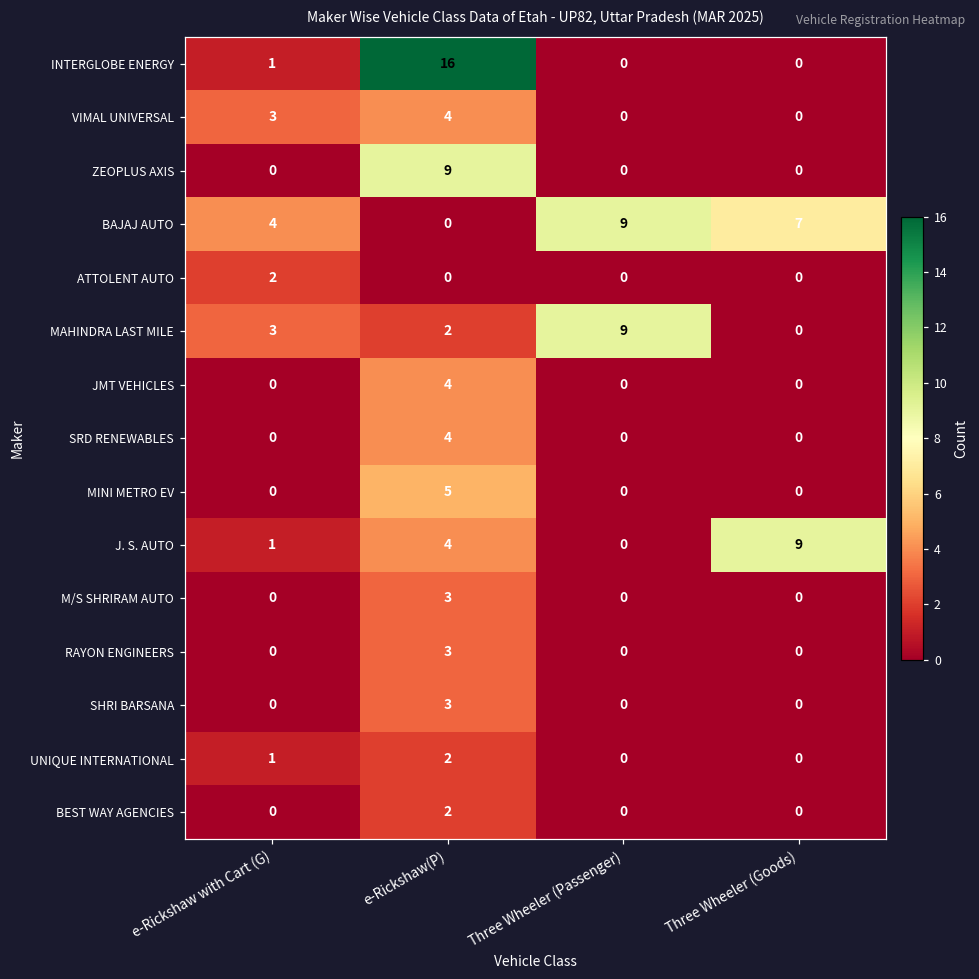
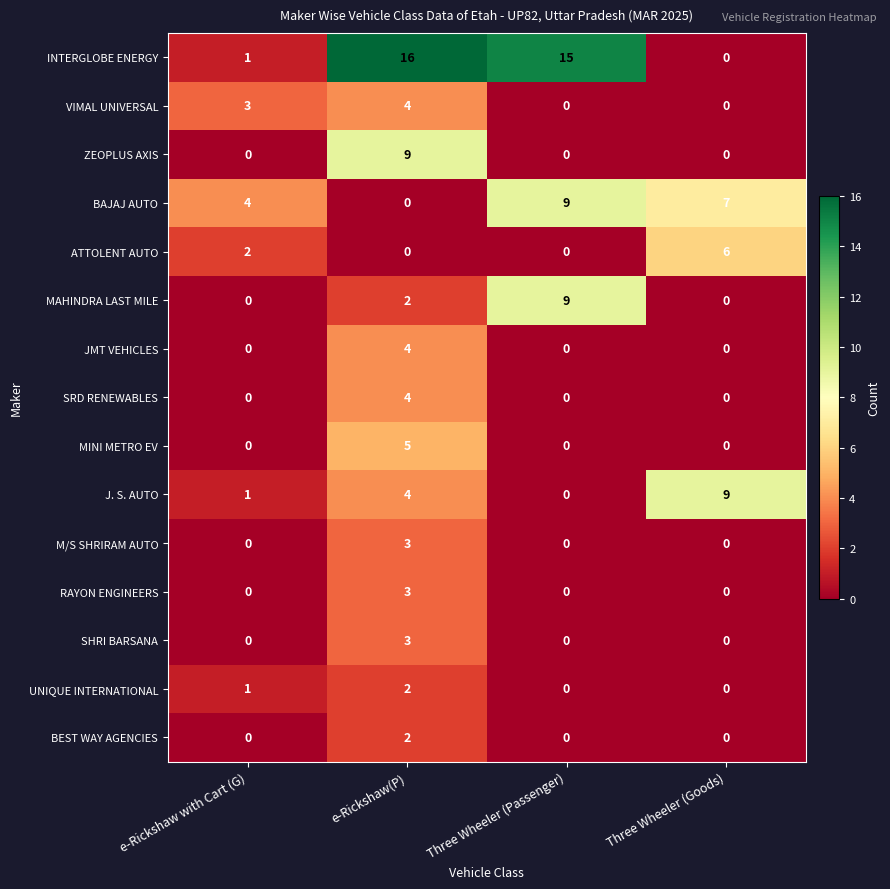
  {
    "INTERGLOBE ENERGY": {
      "e-Rickshaw with Cart (G)": 1,
      "e-Rickshaw(P)": 16,
-     "Three Wheeler (Passenger)": 0,
+     "Three Wheeler (Passenger)": 15,
      "Three Wheeler (Goods)": 0
    },
    "VIMAL UNIVERSAL": {
      "e-Rickshaw with Cart (G)": 3,
      "e-Rickshaw(P)": 4,
      "Three Wheeler (Passenger)": 0,
      "Three Wheeler (Goods)": 0
    },
    "ZEOPLUS AXIS": {
      "e-Rickshaw with Cart (G)": 0,
      "e-Rickshaw(P)": 9,
      "Three Wheeler (Passenger)": 0,
      "Three Wheeler (Goods)": 0
    },
    "BAJAJ AUTO": {
      "e-Rickshaw with Cart (G)": 4,
      "e-Rickshaw(P)": 0,
      "Three Wheeler (Passenger)": 9,
      "Three Wheeler (Goods)": 7
    },
    "ATTOLENT AUTO": {
      "e-Rickshaw with Cart (G)": 2,
      "e-Rickshaw(P)": 0,
      "Three Wheeler (Passenger)": 0,
-     "Three Wheeler (Goods)": 0
+     "Three Wheeler (Goods)": 6
    },
    "MAHINDRA LAST MILE": {
-     "e-Rickshaw with Cart (G)": 3,
+     "e-Rickshaw with Cart (G)": 0,
      "e-Rickshaw(P)": 2,
      "Three Wheeler (Passenger)": 9,
      "Three Wheeler (Goods)": 0
    },
    "JMT VEHICLES": {
      "e-Rickshaw with Cart (G)": 0,
      "e-Rickshaw(P)": 4,
      "Three Wheeler (Passenger)": 0,
      "Three Wheeler (Goods)": 0
    },
    "SRD RENEWABLES": {
      "e-Rickshaw with Cart (G)": 0,
      "e-Rickshaw(P)": 4,
      "Three Wheeler (Passenger)": 0,
      "Three Wheeler (Goods)": 0
    },
    "MINI METRO EV": {
      "e-Rickshaw with Cart (G)": 0,
      "e-Rickshaw(P)": 5,
      "Three Wheeler (Passenger)": 0,
      "Three Wheeler (Goods)": 0
    },
    "J. S. AUTO": {
      "e-Rickshaw with Cart (G)": 1,
      "e-Rickshaw(P)": 4,
      "Three Wheeler (Passenger)": 0,
      "Three Wheeler (Goods)": 9
    },
    "M/S SHRIRAM AUTO": {
      "e-Rickshaw with Cart (G)": 0,
      "e-Rickshaw(P)": 3,
      "Three Wheeler (Passenger)": 0,
      "Three Wheeler (Goods)": 0
    },
    "RAYON ENGINEERS": {
      "e-Rickshaw with Cart (G)": 0,
      "e-Rickshaw(P)": 3,
      "Three Wheeler (Passenger)": 0,
      "Three Wheeler (Goods)": 0
    },
    "SHRI BARSANA": {
      "e-Rickshaw with Cart (G)": 0,
      "e-Rickshaw(P)": 3,
      "Three Wheeler (Passenger)": 0,
      "Three Wheeler (Goods)": 0
    },
    "UNIQUE INTERNATIONAL": {
      "e-Rickshaw with Cart (G)": 1,
      "e-Rickshaw(P)": 2,
      "Three Wheeler (Passenger)": 0,
      "Three Wheeler (Goods)": 0
    },
    "BEST WAY AGENCIES": {
      "e-Rickshaw with Cart (G)": 0,
      "e-Rickshaw(P)": 2,
      "Three Wheeler (Passenger)": 0,
      "Three Wheeler (Goods)": 0
    }
  }
